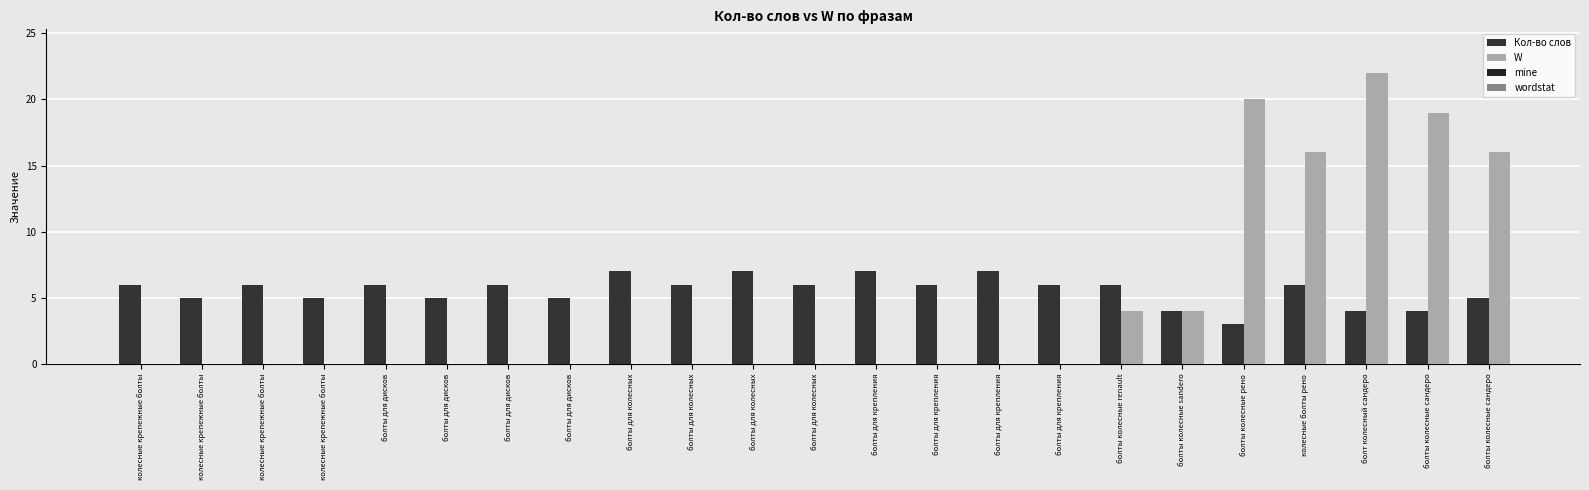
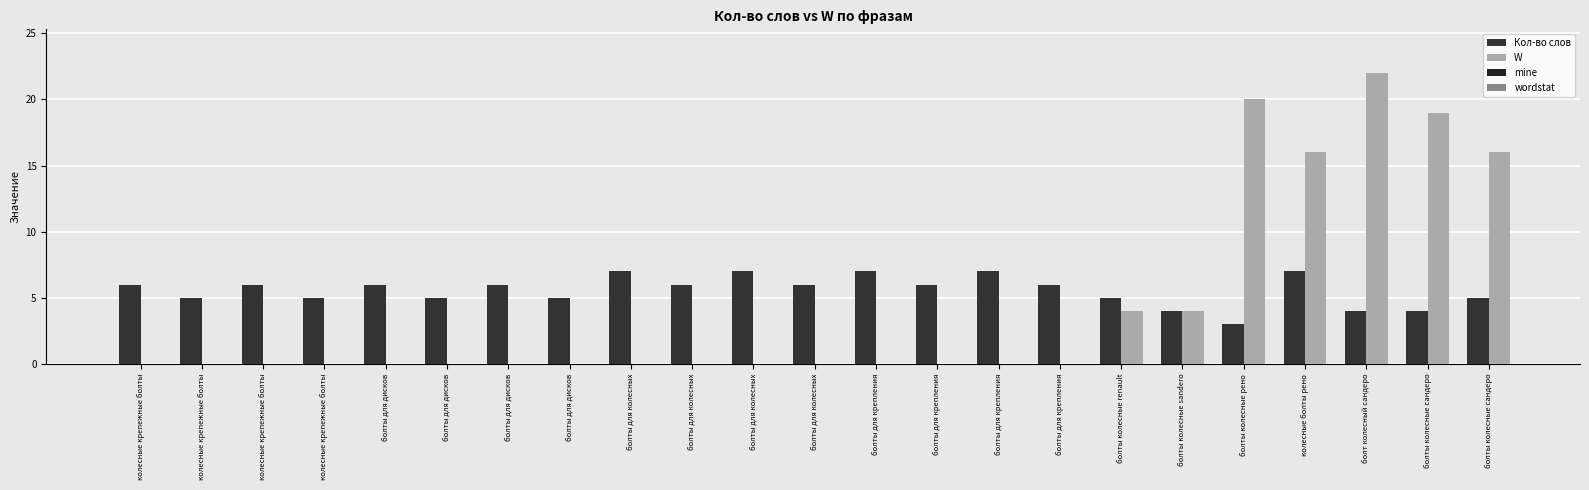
  {
    "Кол-во слов": {
-     "болты колесные renault": 6,
+     "болты колесные renault": 5,
      "болты колесные sandero": 4,
      "болты колесные рено": 3,
-     "колесные болты рено": 6,
+     "колесные болты рено": 7,
      "болт колесный сандеро": 4
    }
  }
